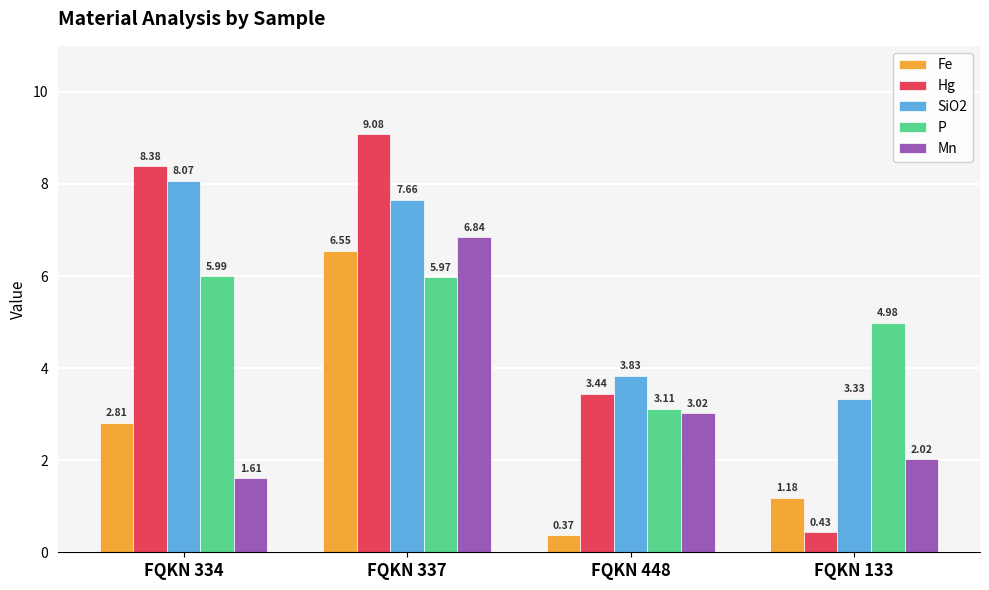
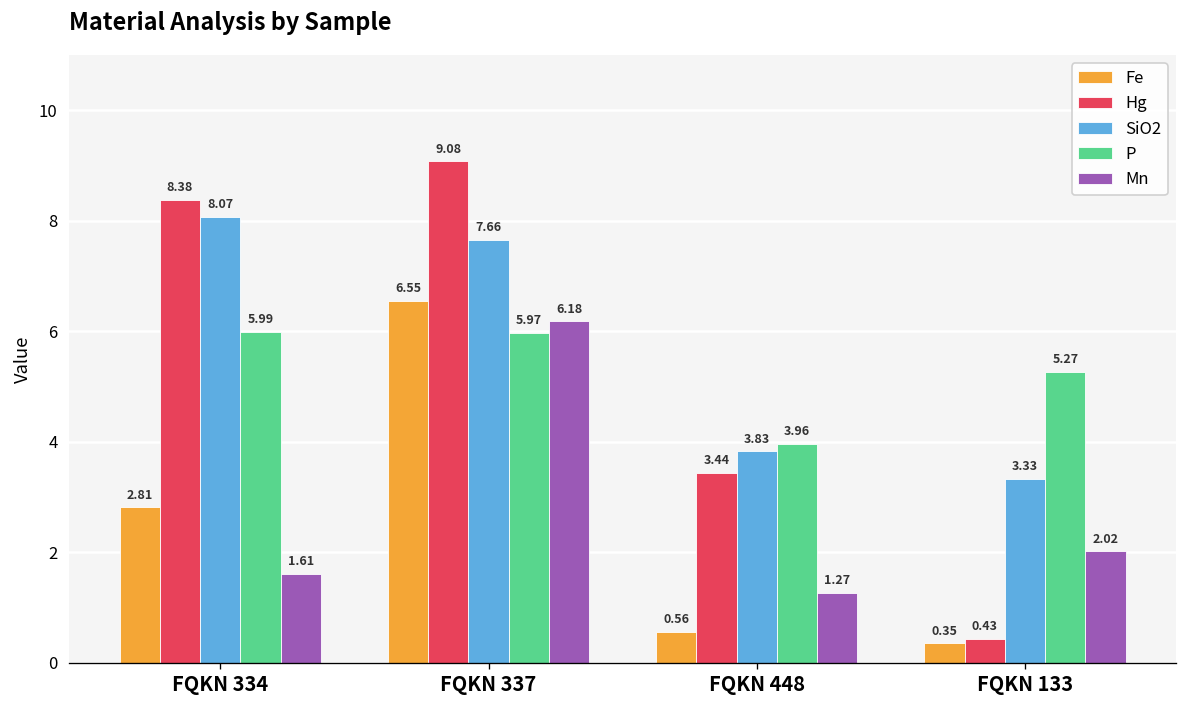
  {
    "Fe": {
      "FQKN 334": 2.81,
      "FQKN 337": 6.55,
-     "FQKN 448": 0.37,
-     "FQKN 133": 1.18
+     "FQKN 448": 0.56,
+     "FQKN 133": 0.35
    },
    "Hg": {
      "FQKN 334": 8.38,
      "FQKN 337": 9.08,
      "FQKN 448": 3.44,
      "FQKN 133": 0.43
    },
    "SiO2": {
      "FQKN 334": 8.07,
      "FQKN 337": 7.66,
      "FQKN 448": 3.83,
      "FQKN 133": 3.33
    },
    "P": {
      "FQKN 334": 5.99,
      "FQKN 337": 5.97,
-     "FQKN 448": 3.11,
-     "FQKN 133": 4.98
+     "FQKN 448": 3.96,
+     "FQKN 133": 5.27
    },
    "Mn": {
      "FQKN 334": 1.61,
-     "FQKN 337": 6.84,
-     "FQKN 448": 3.02,
+     "FQKN 337": 6.18,
+     "FQKN 448": 1.27,
      "FQKN 133": 2.02
    }
  }
